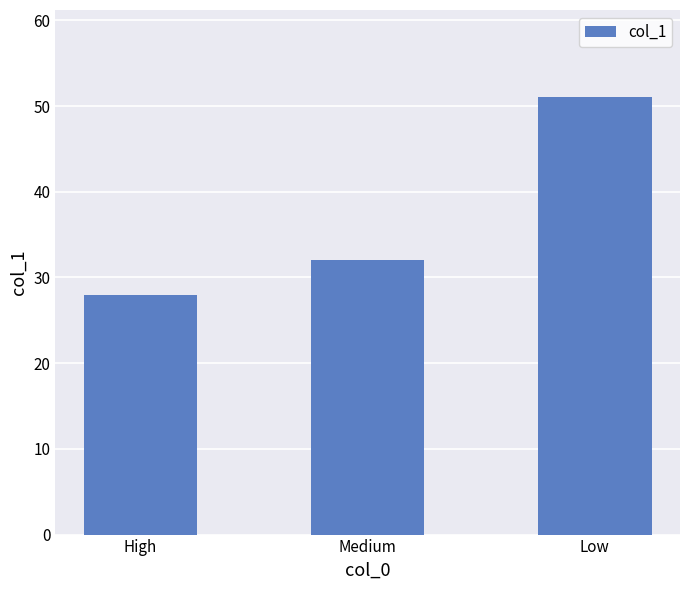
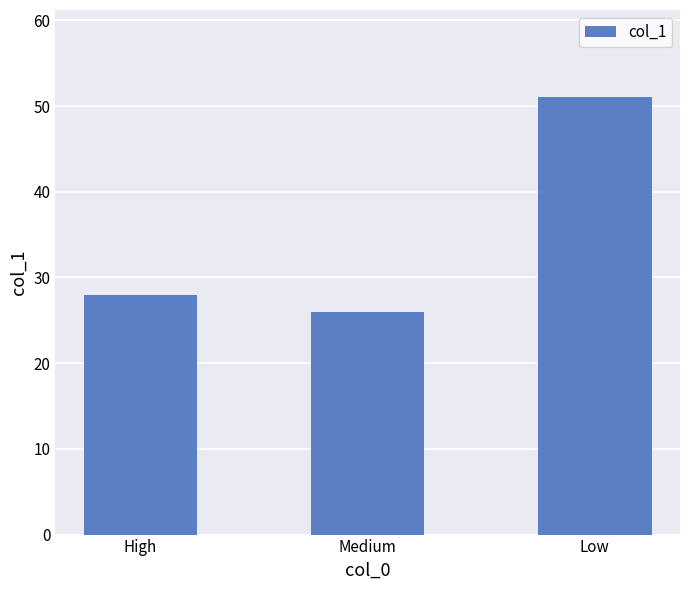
  {
    "High": 28,
-   "Medium": 32,
+   "Medium": 26,
    "Low": 51
  }
